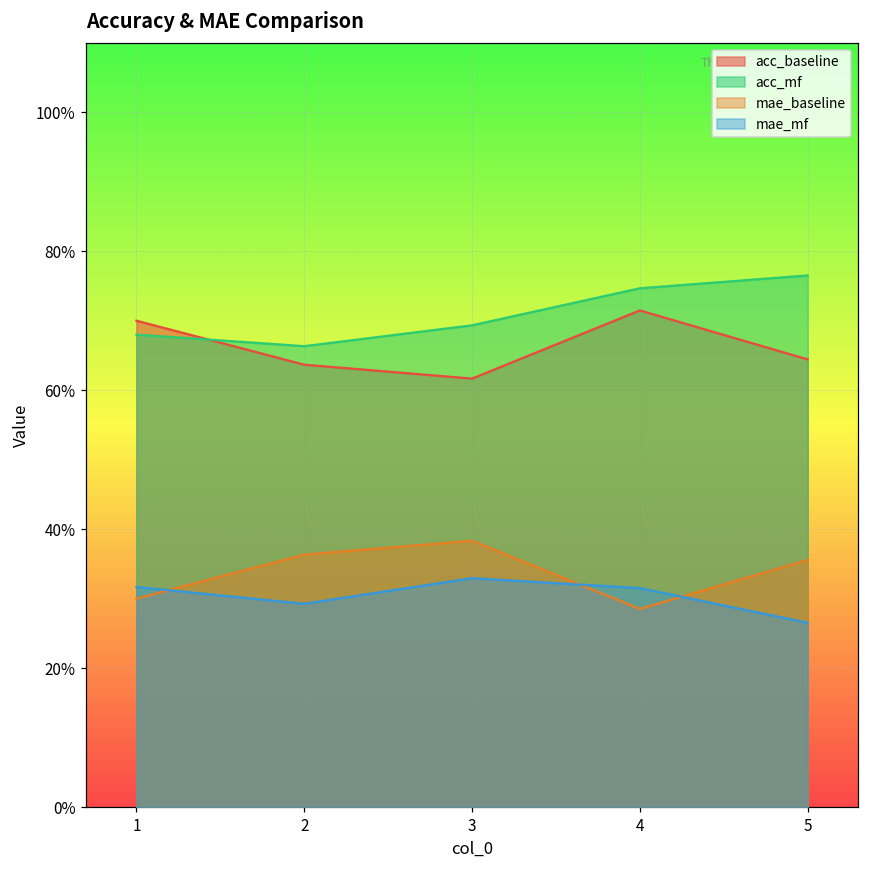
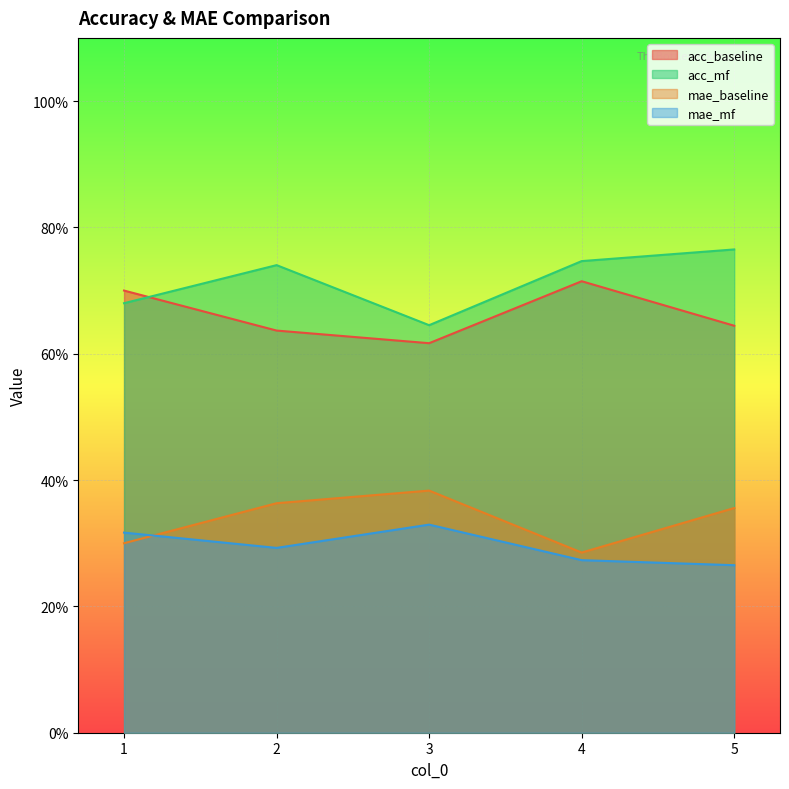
  {
    "acc_mf": {
      "1": "68%",
-     "2": "66%",
-     "3": "69%",
+     "2": "74%",
+     "3": "65%",
      "4": "75%",
      "5": "77%"
    },
    "mae_mf": {
      "1": "32%",
      "2": "29%",
      "3": "33%",
-     "4": "32%",
+     "4": "27%",
      "5": "27%"
    }
  }
